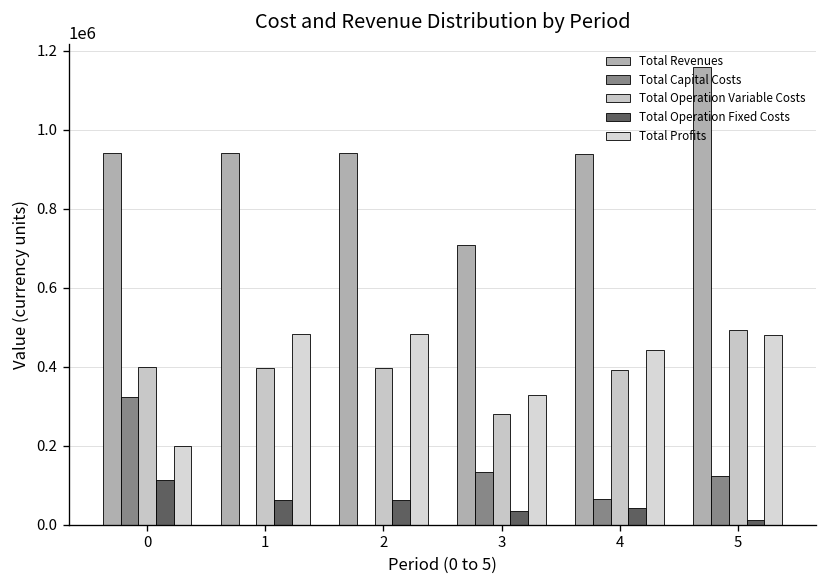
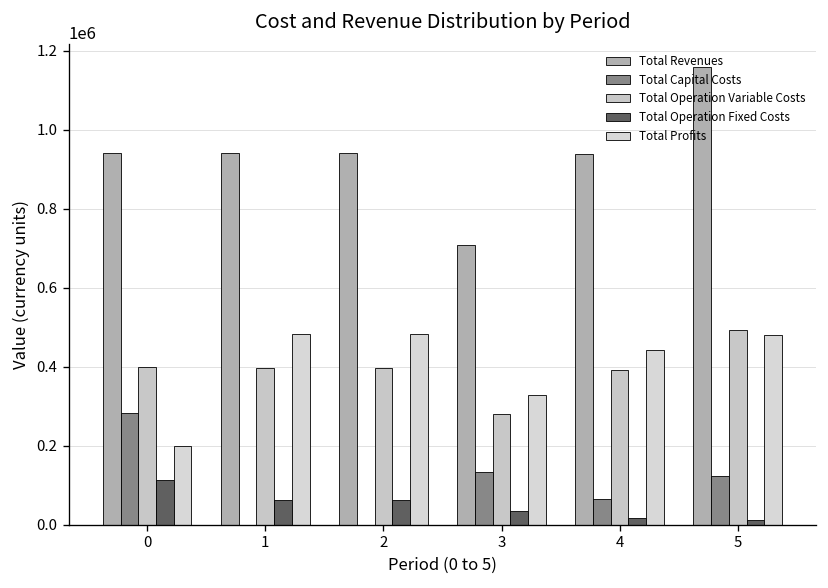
  {
    "Total Capital Costs": {
-     "0": 320000,
+     "0": 280000,
      "1": 0,
      "2": 0,
      "3": 130000,
      "4": 60000,
      "5": 120000
    },
    "Total Operation Fixed Costs": {
      "0": 110000,
      "1": 60000,
      "2": 60000,
      "3": 30000,
-     "4": 40000,
+     "4": 20000,
      "5": 10000
    }
  }
